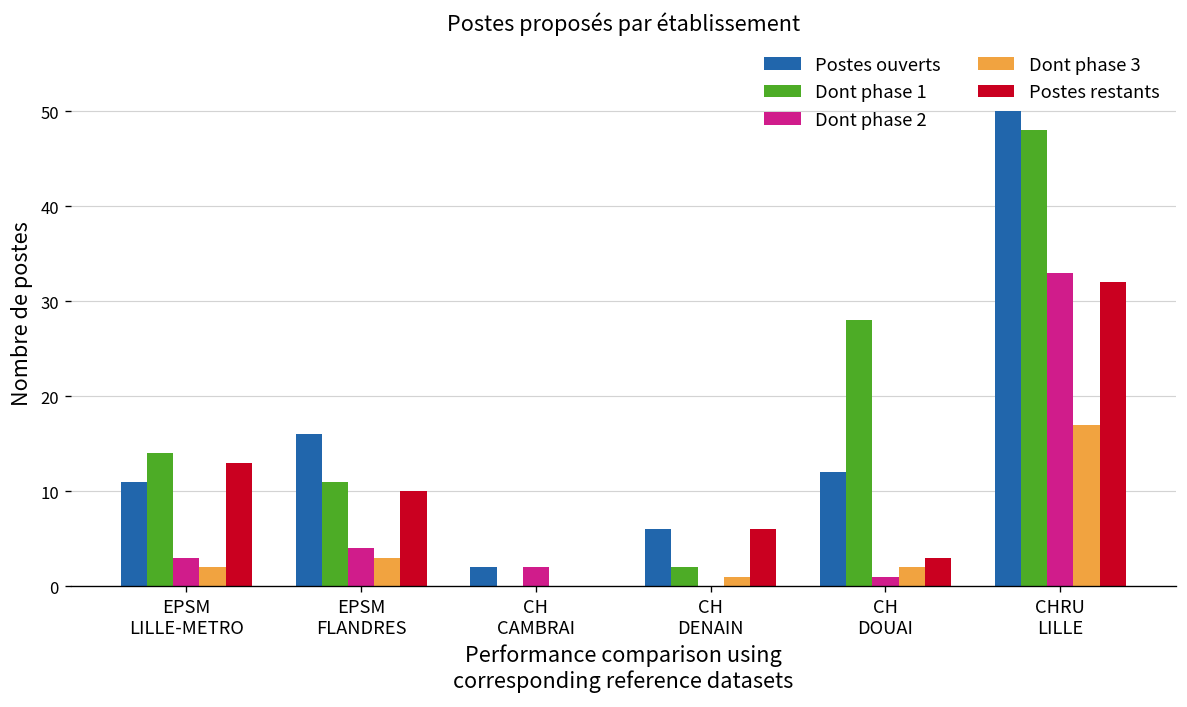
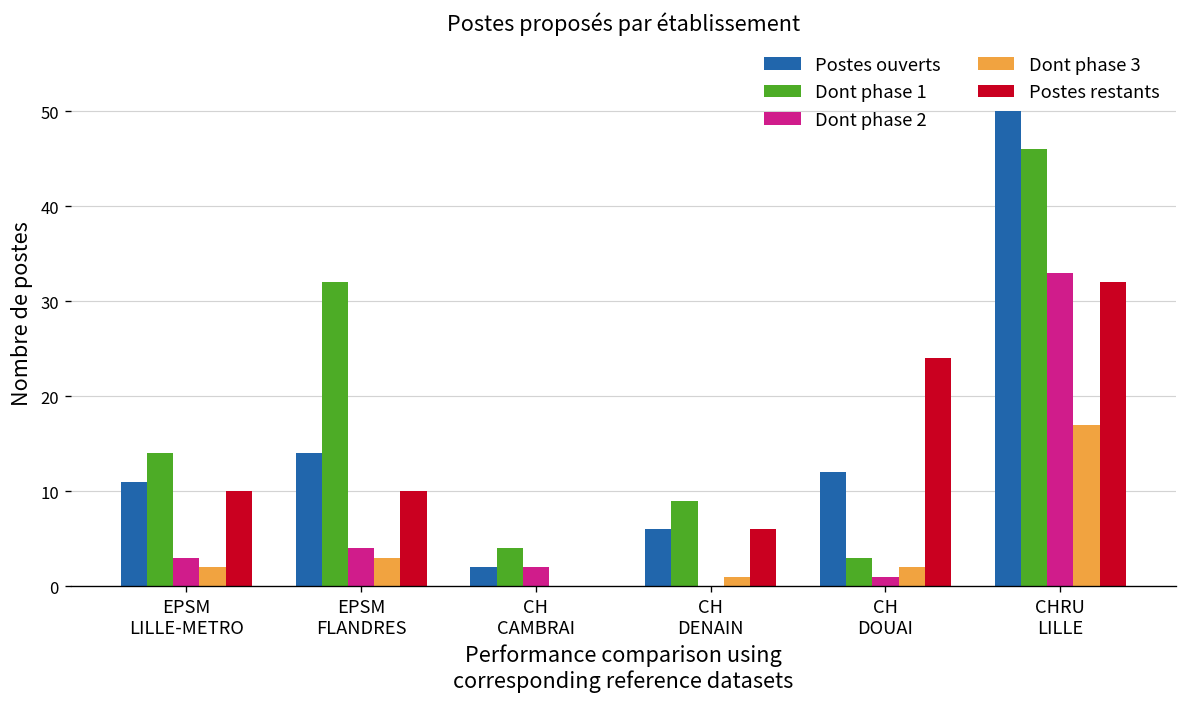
  {
    "Postes ouverts": {
      "EPSM LILLE-METRO": 11,
-     "EPSM FLANDRES": 16,
+     "EPSM FLANDRES": 14,
      "CH CAMBRAI": 2,
      "CH DENAIN": 6,
      "CH DOUAI": 12,
      "CHRU LILLE": 50
    },
    "Dont phase 1": {
      "EPSM LILLE-METRO": 14,
-     "EPSM FLANDRES": 11,
-     "CH CAMBRAI": 0,
-     "CH DENAIN": 2,
-     "CH DOUAI": 28,
-     "CHRU LILLE": 48
+     "EPSM FLANDRES": 32,
+     "CH CAMBRAI": 4,
+     "CH DENAIN": 9,
+     "CH DOUAI": 3,
+     "CHRU LILLE": 46
    },
    "Dont phase 2": {
      "EPSM LILLE-METRO": 3,
      "EPSM FLANDRES": 4,
      "CH CAMBRAI": 2,
      "CH DENAIN": 0,
      "CH DOUAI": 1,
      "CHRU LILLE": 33
    },
    "Dont phase 3": {
      "EPSM LILLE-METRO": 2,
      "EPSM FLANDRES": 3,
      "CH CAMBRAI": 0,
      "CH DENAIN": 1,
      "CH DOUAI": 2,
      "CHRU LILLE": 17
    },
    "Postes restants": {
-     "EPSM LILLE-METRO": 13,
+     "EPSM LILLE-METRO": 10,
      "EPSM FLANDRES": 10,
      "CH CAMBRAI": 0,
      "CH DENAIN": 6,
-     "CH DOUAI": 3,
+     "CH DOUAI": 24,
      "CHRU LILLE": 32
    }
  }
